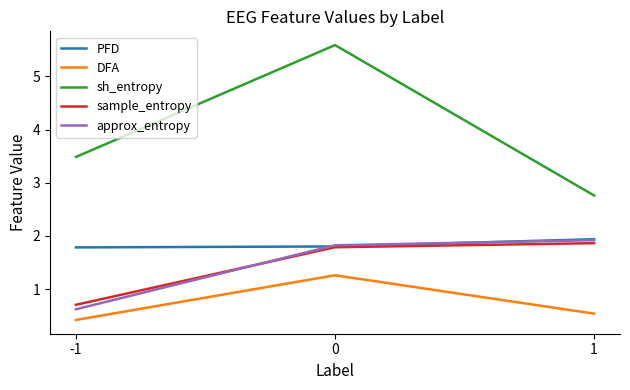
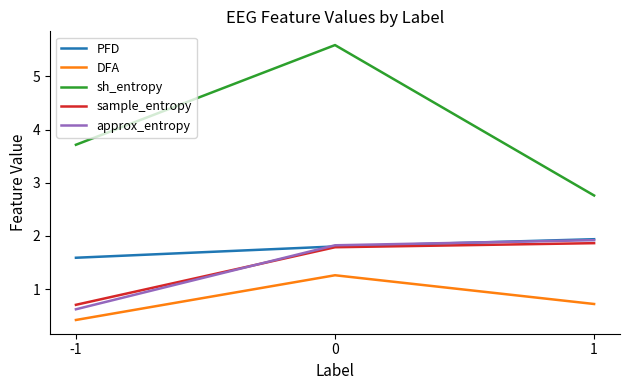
  {
    "PFD": {
-     "-1": 1.8
+     "-1": 1.6
    },
    "DFA": {
      "-1": 0.4,
      "0": 1.3,
-     "1": 0.5
+     "1": 0.7
    },
    "sh_entropy": {
-     "-1": 3.5,
+     "-1": 3.7,
      "0": 5.6,
      "1": 2.8
    },
    "sample_entropy": {
      "-1": 0.7,
      "1": 1.9
    },
    "approx_entropy": {
      "-1": 0.6
    }
  }
